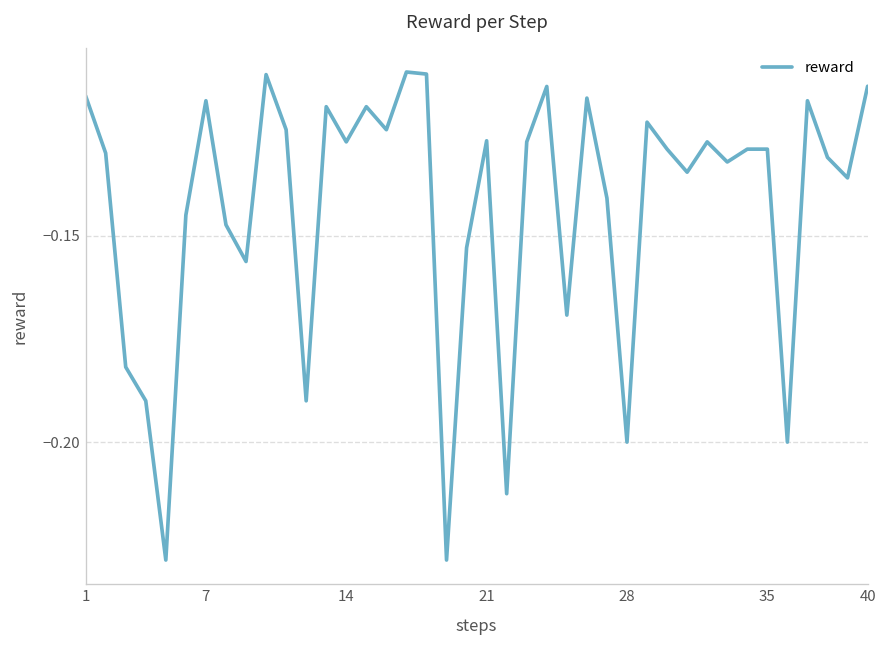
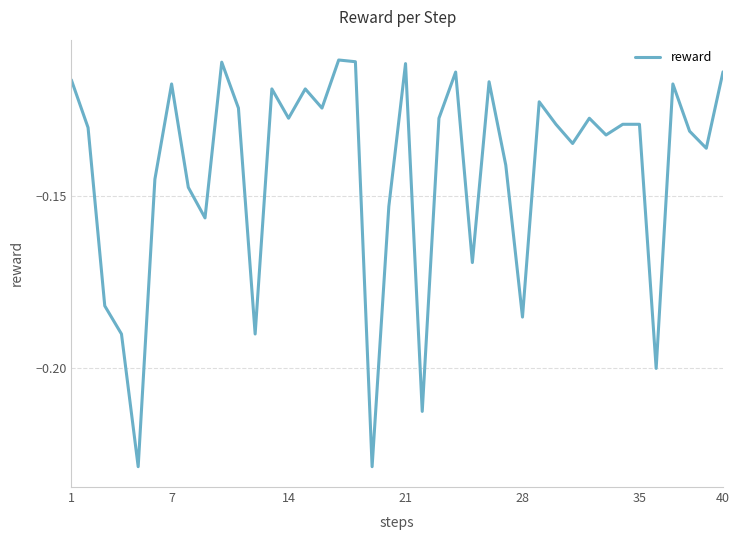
  {
    "1": -0.116,
    "7": -0.117,
    "14": -0.127,
-   "21": -0.127,
-   "28": -0.200,
+   "21": -0.111,
+   "28": -0.185,
    "35": -0.129,
    "40": -0.114
  }
